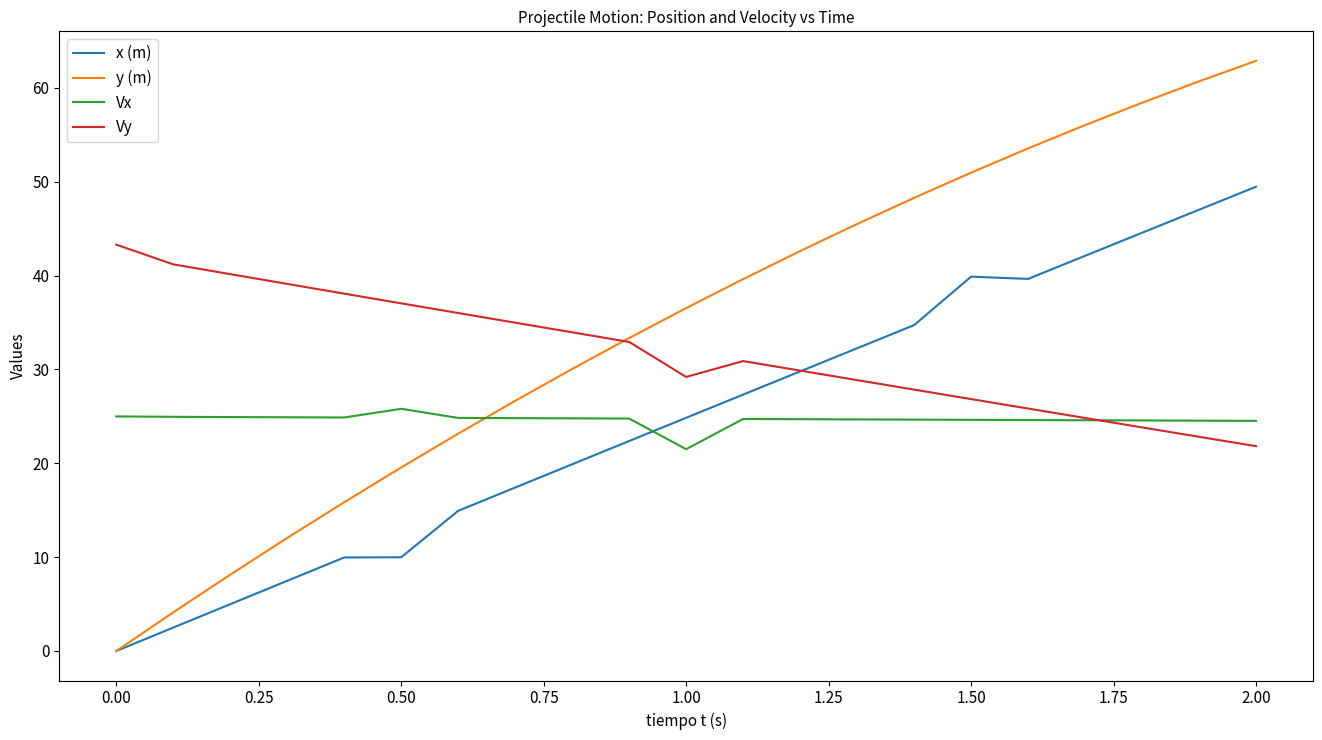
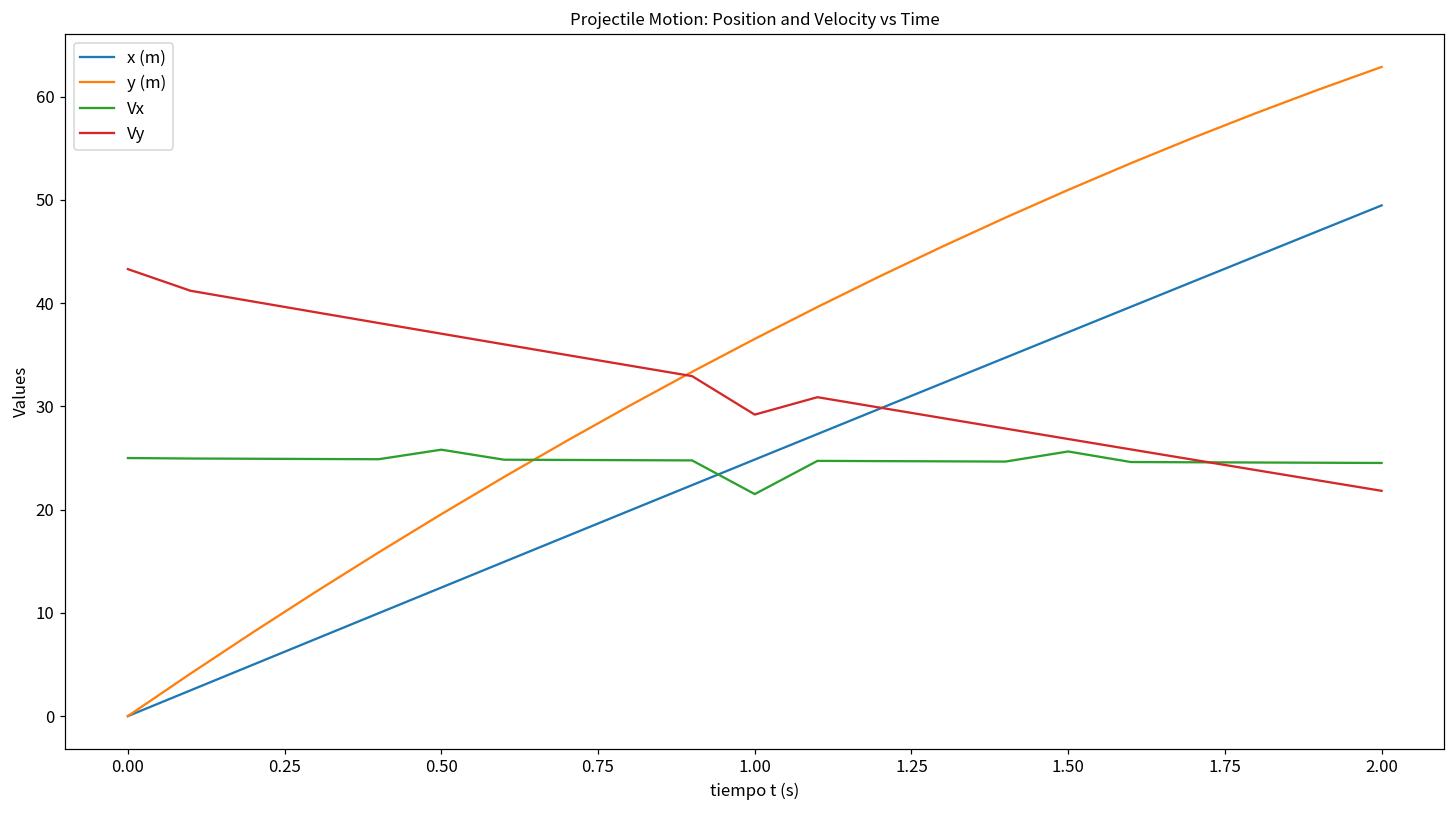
  {
    "x (m)": {
-     "0.50": 10,
+     "0.50": 12,
      "1.00": 25,
-     "1.50": 40,
+     "1.50": 37,
      "2.00": 49
    },
    "y (m)": {
      "0.50": 20,
      "1.00": 37,
      "1.50": 51,
      "2.00": 63
    },
    "Vx": {
      "0.00": 25,
      "0.50": 26,
      "1.00": 22,
-     "1.50": 25,
+     "1.50": 26,
      "2.00": 25
    },
    "Vy": {
      "0.00": 43,
      "0.50": 37,
      "1.00": 29,
      "1.50": 27,
      "2.00": 22
    }
  }
